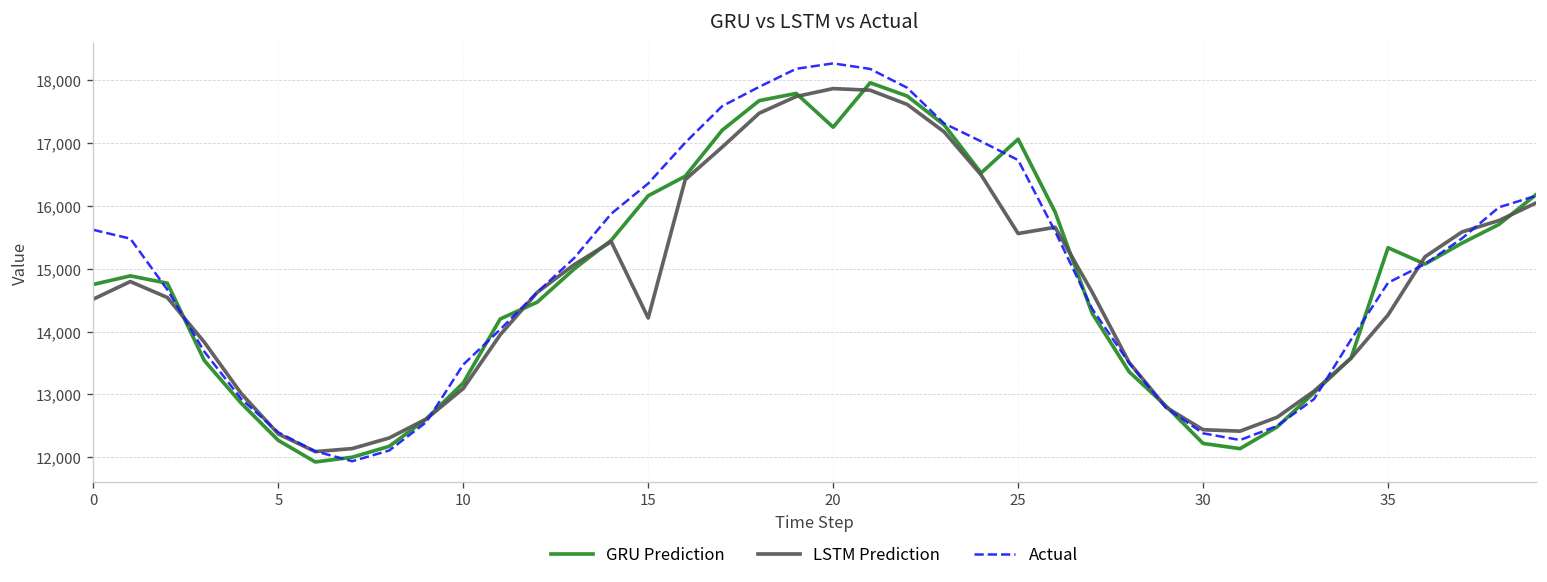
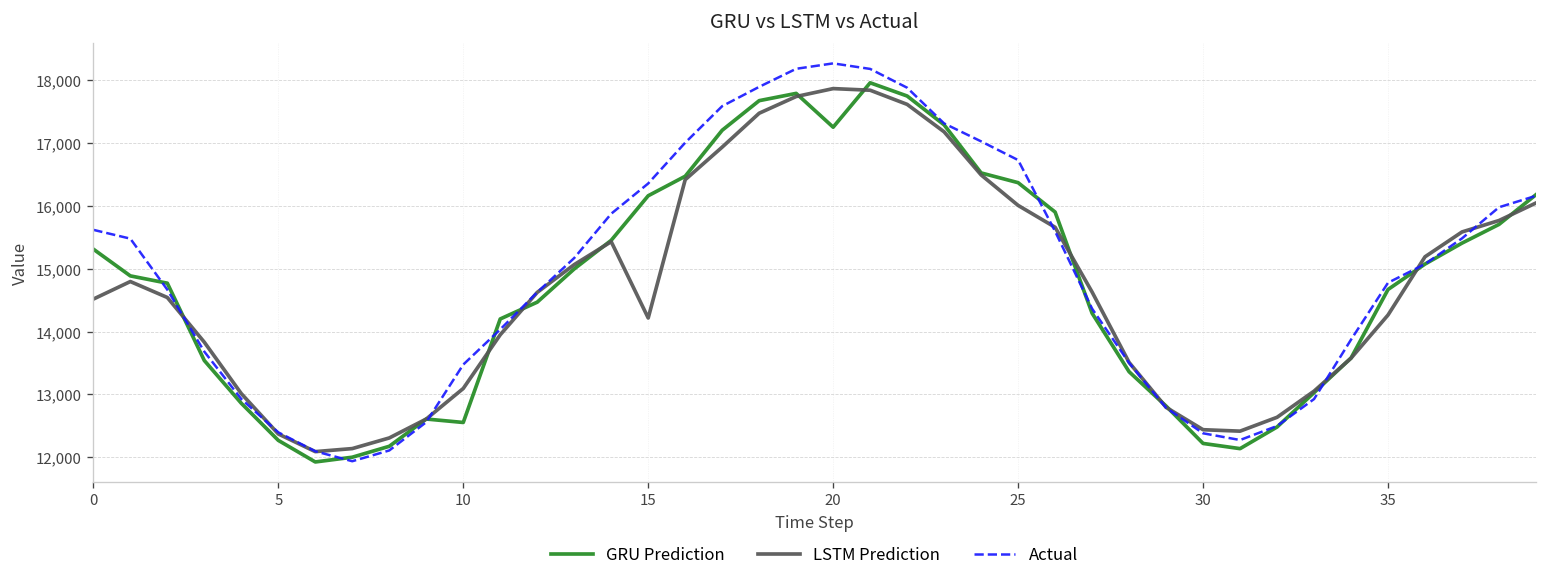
  {
    "GRU Prediction": {
-     "0": "14,700",
+     "0": "15,300",
      "5": "12,300",
-     "10": "13,200",
+     "10": "12,600",
      "15": "16,200",
      "20": "17,200",
-     "25": "17,100",
+     "25": "16,400",
      "30": "12,200",
-     "35": "15,300"
+     "35": "14,700"
    },
    "LSTM Prediction": {
      "0": "14,500",
      "10": "13,100",
      "15": "14,200",
      "20": "17,900",
-     "25": "15,600",
+     "25": "16,000",
      "30": "12,400",
      "35": "14,300"
    },
    "Actual": {
      "0": "15,600",
      "10": "13,500",
      "15": "16,400",
      "20": "18,300",
      "25": "16,700",
      "30": "12,400",
      "35": "14,800"
    }
  }
